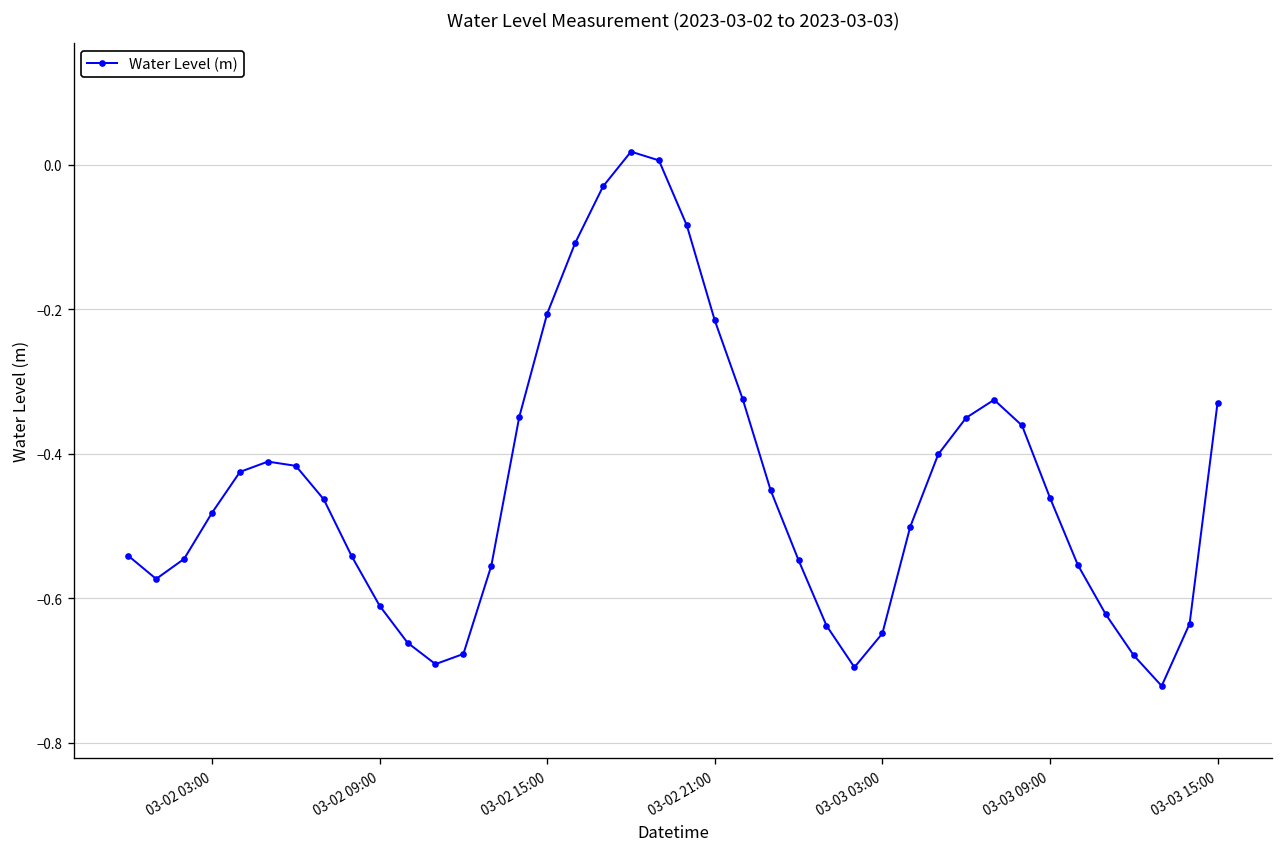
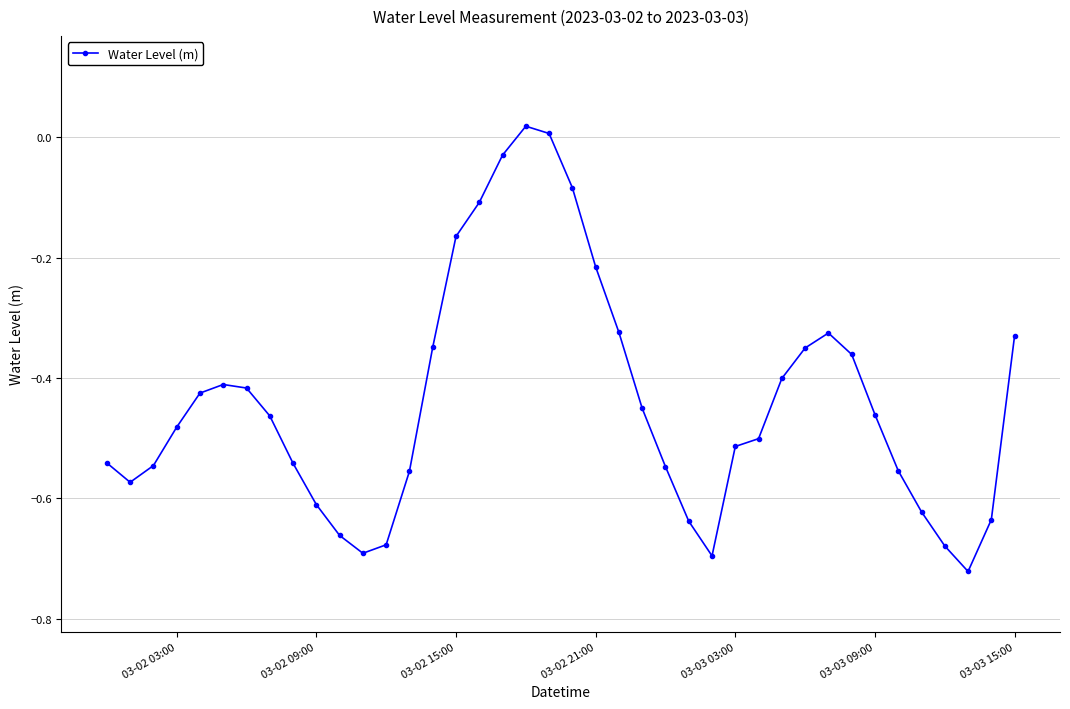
  {
    "03-02 03:00": -0.48,
    "03-02 09:00": -0.61,
-   "03-02 15:00": -0.21,
+   "03-02 15:00": -0.16,
    "03-02 21:00": -0.22,
-   "03-03 03:00": -0.65,
+   "03-03 03:00": -0.51,
    "03-03 09:00": -0.46,
    "03-03 15:00": -0.33
  }
